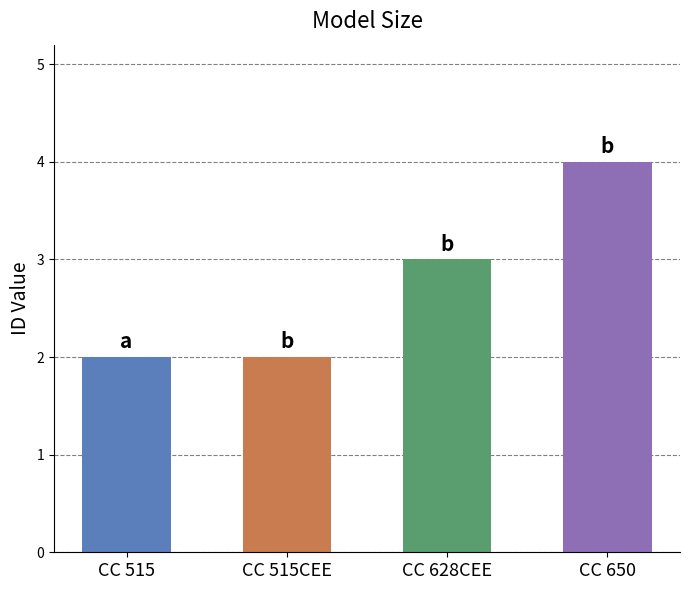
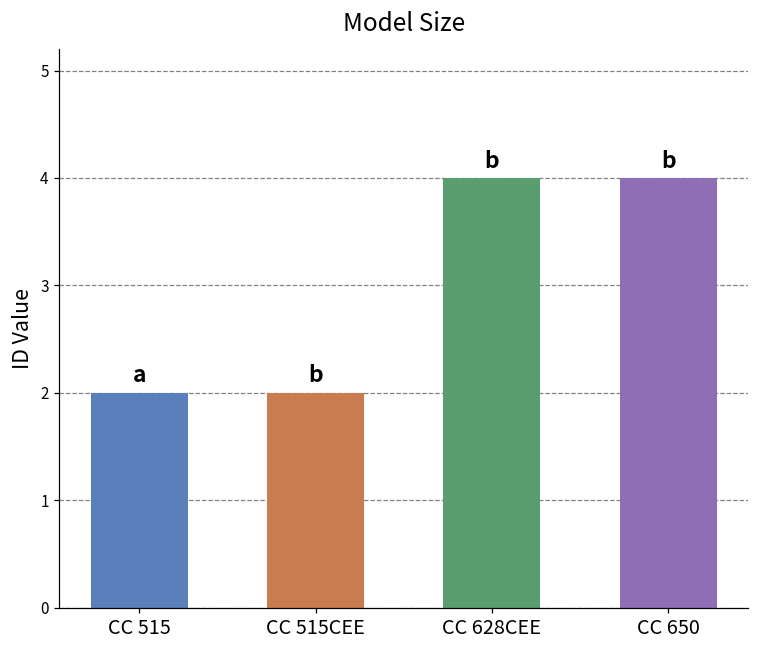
  {
    "CC 515": 2,
    "CC 515CEE": 2,
-   "CC 628CEE": 3,
+   "CC 628CEE": 4,
    "CC 650": 4
  }
